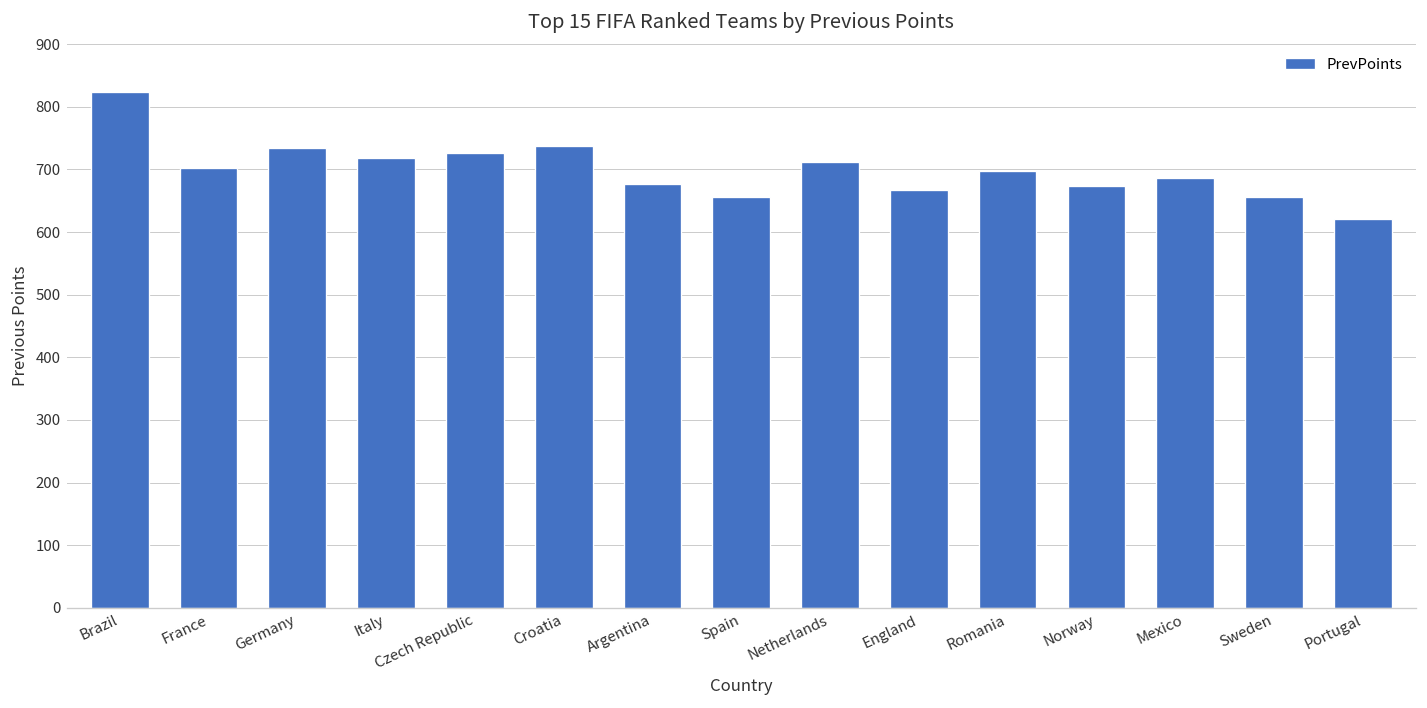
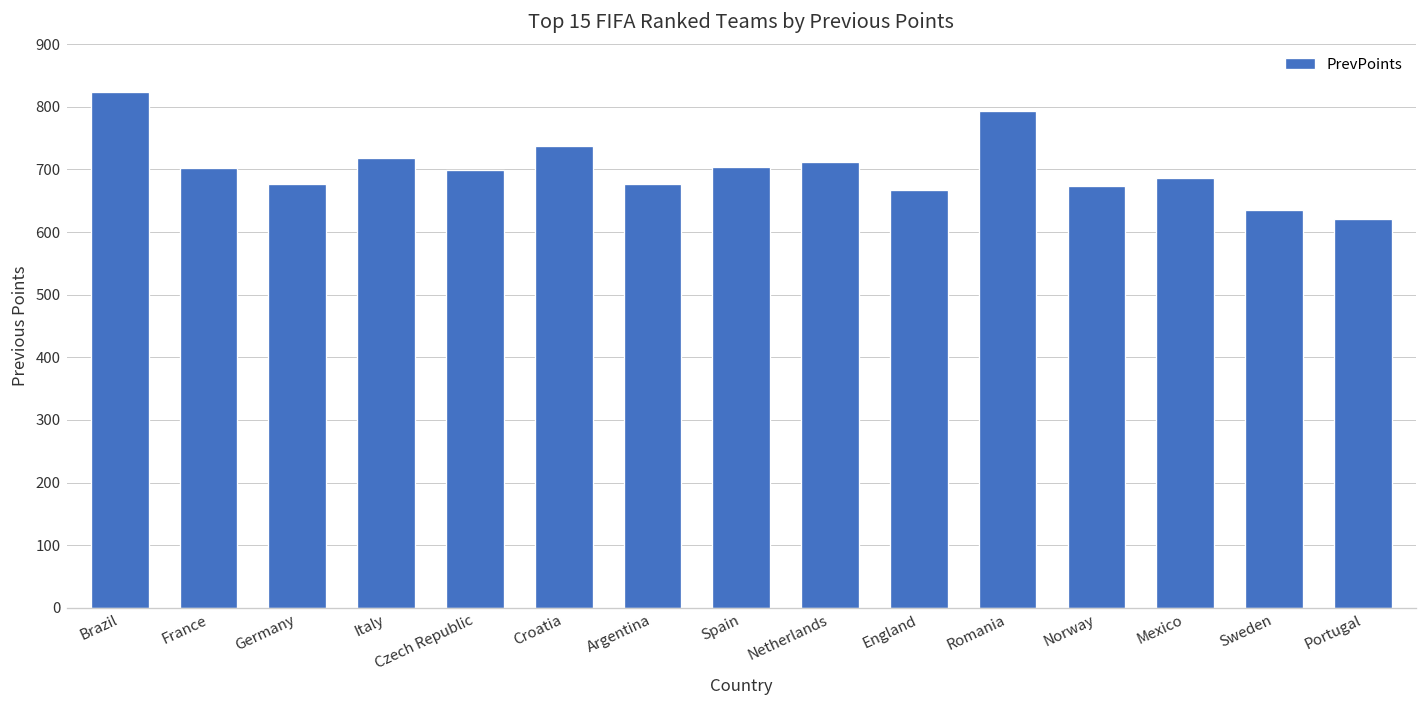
  {
    "Brazil": 820,
    "France": 700,
-   "Germany": 730,
+   "Germany": 680,
    "Italy": 720,
-   "Czech Republic": 730,
+   "Czech Republic": 700,
    "Croatia": 740,
    "Argentina": 680,
-   "Spain": 660,
+   "Spain": 700,
    "Netherlands": 710,
    "England": 670,
-   "Romania": 700,
+   "Romania": 790,
    "Norway": 670,
    "Mexico": 690,
-   "Sweden": 660,
+   "Sweden": 640,
    "Portugal": 620
  }
